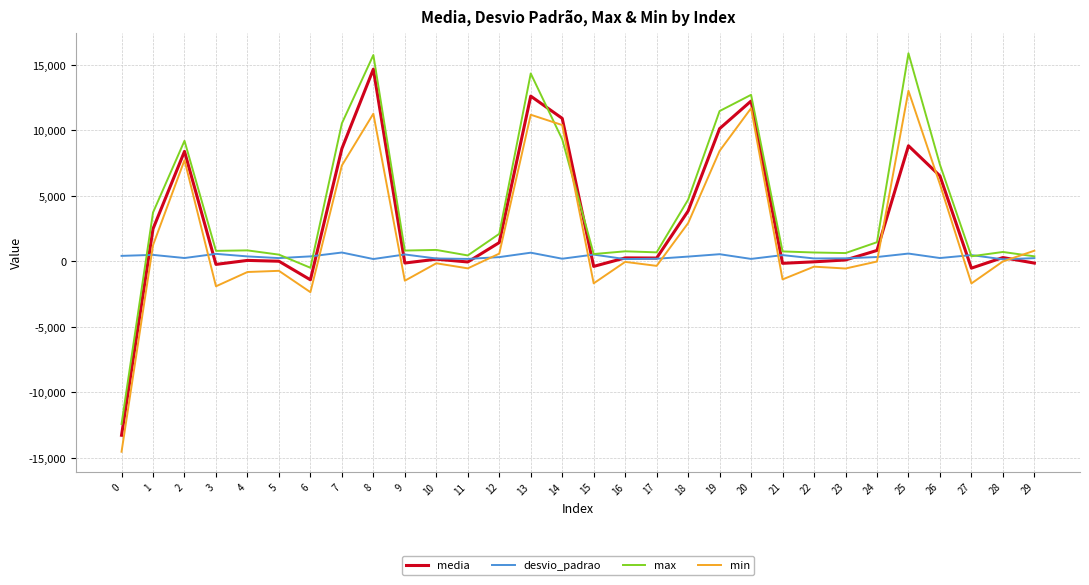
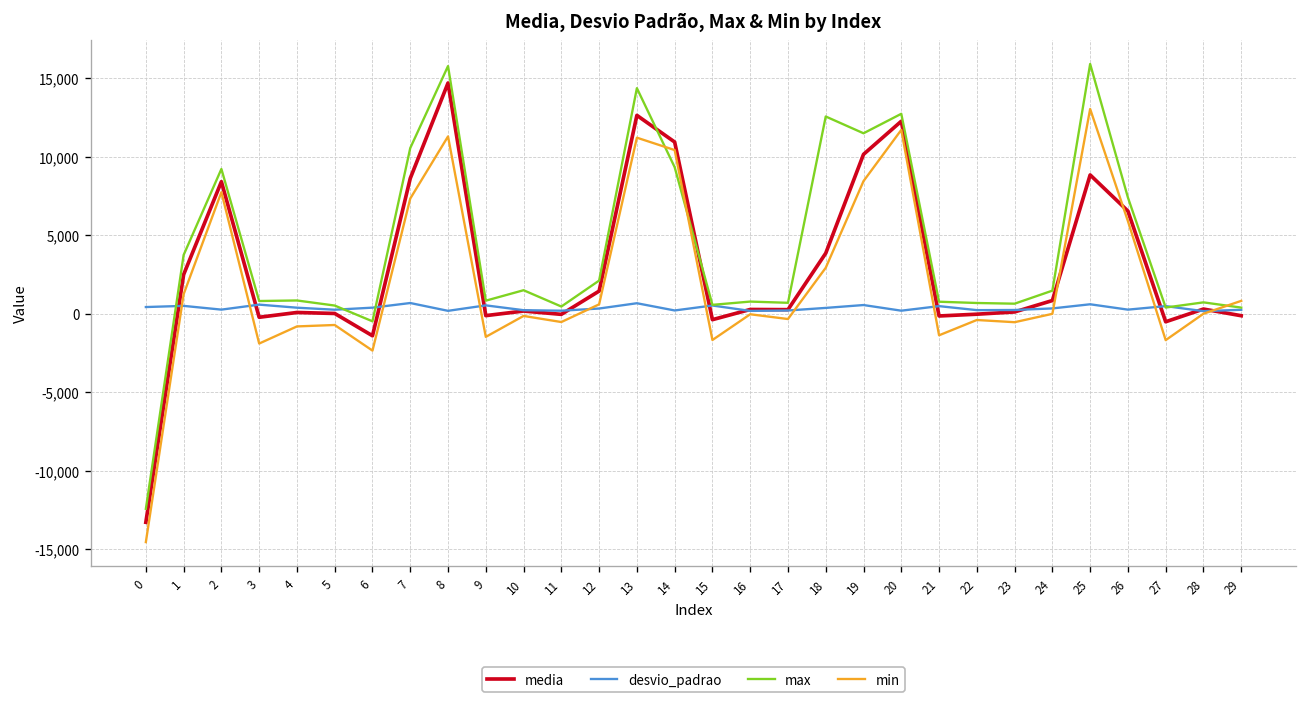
  {
    "media": {
      "0": "-13,300",
      "1": "2,500",
      "2": "8,400",
      "3": "-200",
      "4": "100",
      "5": "0",
      "6": "-1,400",
      "7": "8,600",
      "8": "14,700",
      "9": "-100",
      "11": "0",
      "12": "1,400",
      "13": "12,600",
      "14": "10,900",
      "15": "-400",
      "18": "3,900",
      "19": "10,100",
      "20": "12,300",
      "21": "-100",
      "22": "0",
      "24": "800",
      "25": "8,800",
      "26": "6,500",
      "27": "-500",
      "29": "-100"
    },
    "desvio_padrao": {
      "0": "400",
      "1": "500",
      "2": "300",
      "3": "600",
      "4": "400",
      "5": "300",
      "6": "400",
      "7": "700",
      "8": "200",
      "9": "500",
      "11": "200",
      "12": "300",
      "13": "700",
      "14": "200",
      "18": "400",
      "19": "600",
      "20": "200",
      "21": "500",
      "22": "200",
      "24": "300",
      "25": "600",
      "26": "300"
    },
    "max": {
      "0": "-12,400",
      "1": "3,700",
      "2": "9,200",
      "3": "800",
      "4": "800",
      "5": "500",
      "6": "-500",
      "7": "10,500",
      "8": "15,800",
      "9": "800",
-     "10": "900",
+     "10": "1,500",
      "11": "500",
      "12": "2,100",
      "13": "14,400",
      "14": "9,300",
      "16": "800",
      "17": "700",
-     "18": "4,700",
+     "18": "12,600",
      "19": "11,500",
      "20": "12,700",
      "21": "800",
      "22": "700",
      "23": "600",
      "24": "1,500",
      "25": "15,900",
      "26": "7,400",
      "28": "700"
    },
    "min": {
      "0": "-14,500",
      "1": "1,200",
      "2": "7,700",
      "3": "-1,900",
      "4": "-800",
      "5": "-700",
      "6": "-2,300",
      "7": "7,300",
      "8": "11,300",
      "9": "-1,500",
      "10": "-100",
      "11": "-500",
      "12": "600",
      "13": "11,200",
      "14": "10,400",
      "15": "-1,700",
      "16": "0",
      "17": "-300",
      "18": "2,900",
      "19": "8,400",
      "20": "11,700",
      "21": "-1,400",
      "22": "-400",
      "23": "-500",
      "24": "0",
      "25": "13,000",
      "26": "5,900",
      "27": "-1,700",
      "29": "800"
    }
  }
